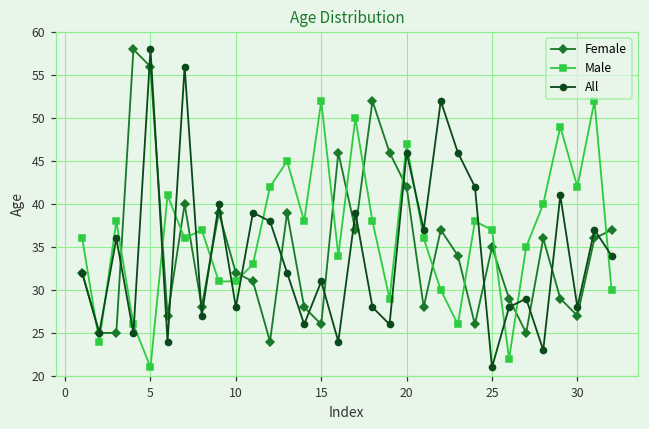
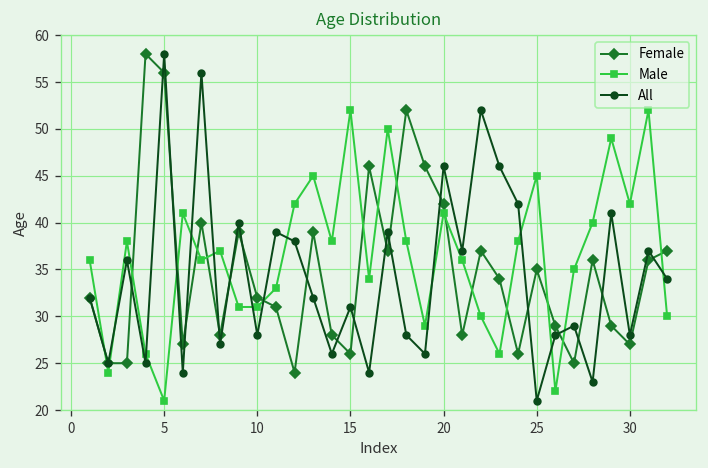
  {
    "Male": {
      "5": 21,
      "10": 31,
      "15": 52,
-     "20": 47,
-     "25": 37,
+     "20": 41,
+     "25": 45,
      "30": 42
    }
  }
